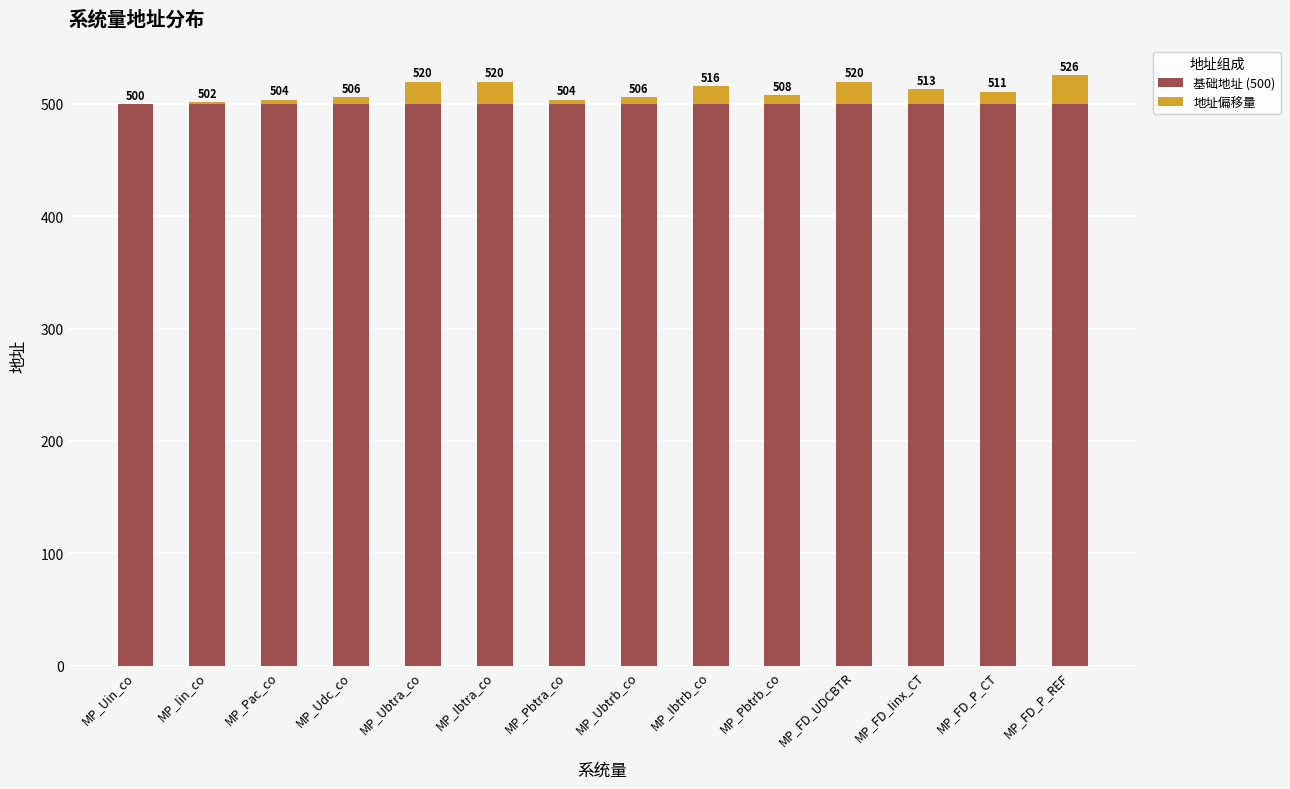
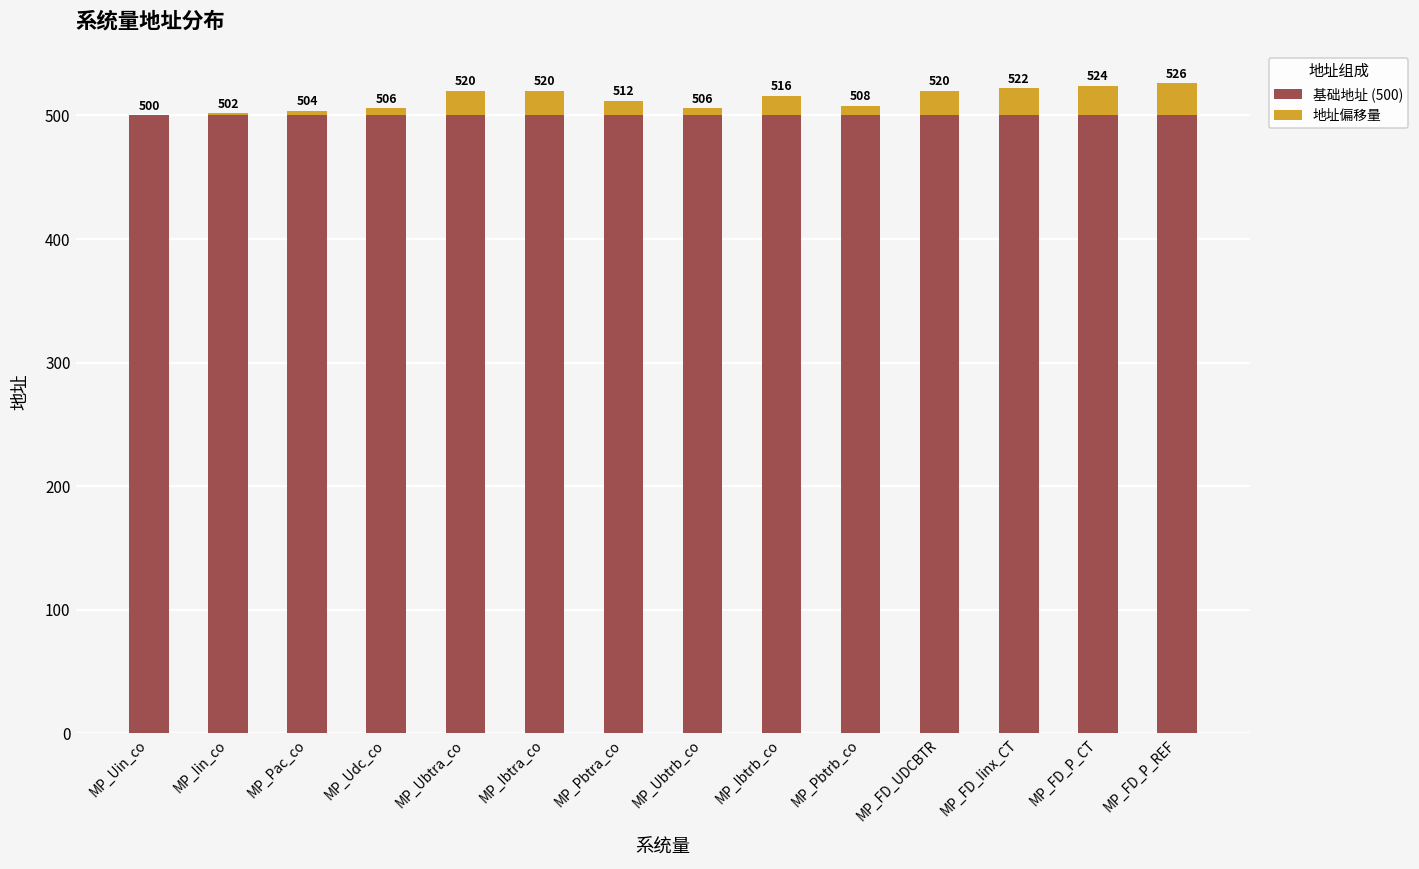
  {
    "基础地址 (500)": {
      "MP_Uin_co": 500
    },
    "地址偏移量": {
-     "MP_Pbtra_co": 504,
-     "MP_FD_Iinx_CT": 513,
-     "MP_FD_P_CT": 511
+     "MP_Pbtra_co": 512,
+     "MP_FD_Iinx_CT": 522,
+     "MP_FD_P_CT": 524
    }
  }
